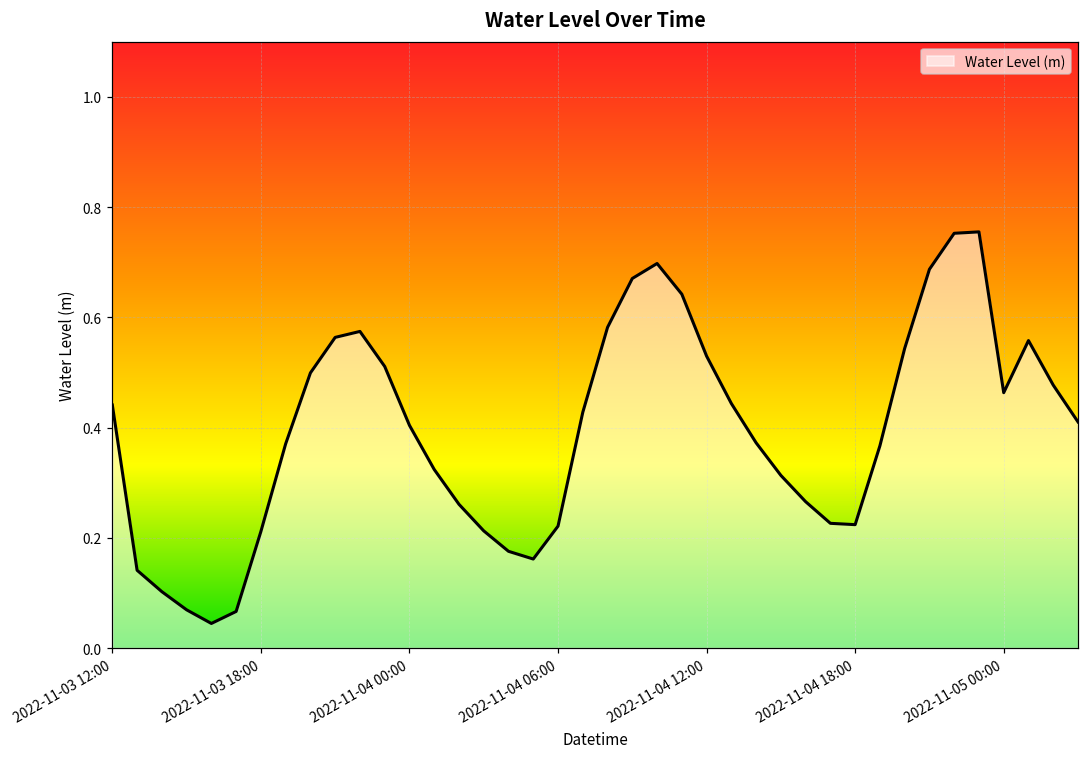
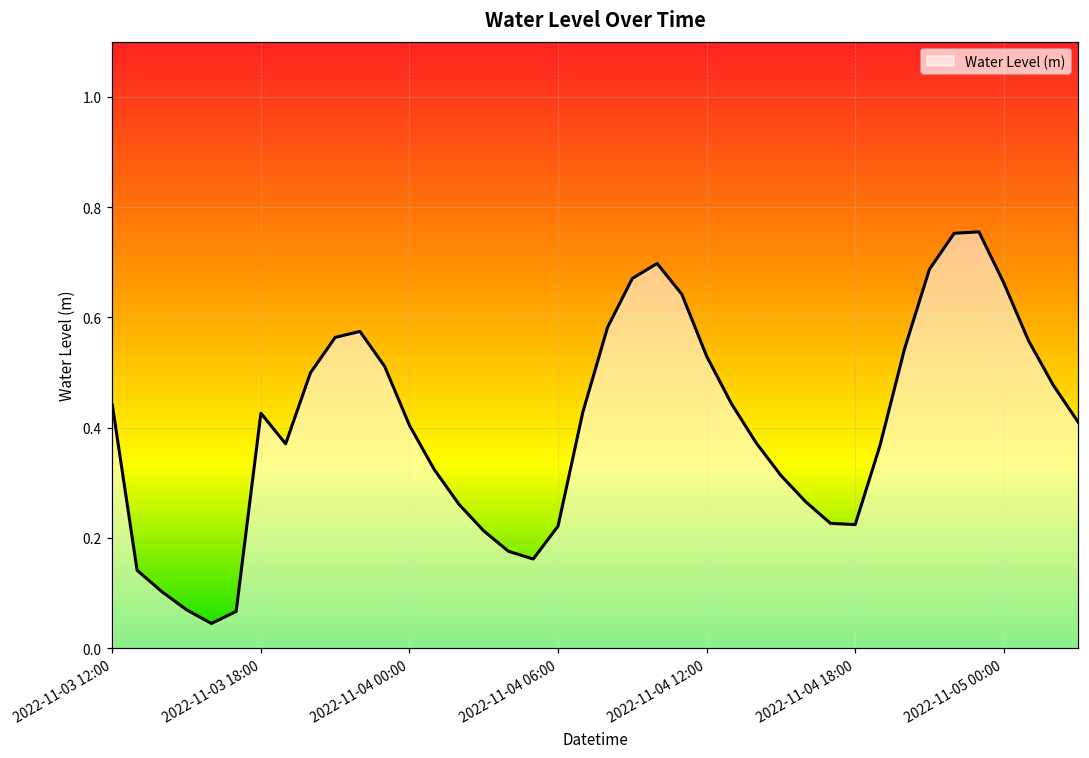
  {
    "2022-11-03 12:00": 0.44,
-   "2022-11-03 18:00": 0.21,
+   "2022-11-03 18:00": 0.43,
    "2022-11-04 00:00": 0.40,
    "2022-11-04 06:00": 0.22,
    "2022-11-04 12:00": 0.53,
    "2022-11-04 18:00": 0.22,
-   "2022-11-05 00:00": 0.46
+   "2022-11-05 00:00": 0.66
  }
